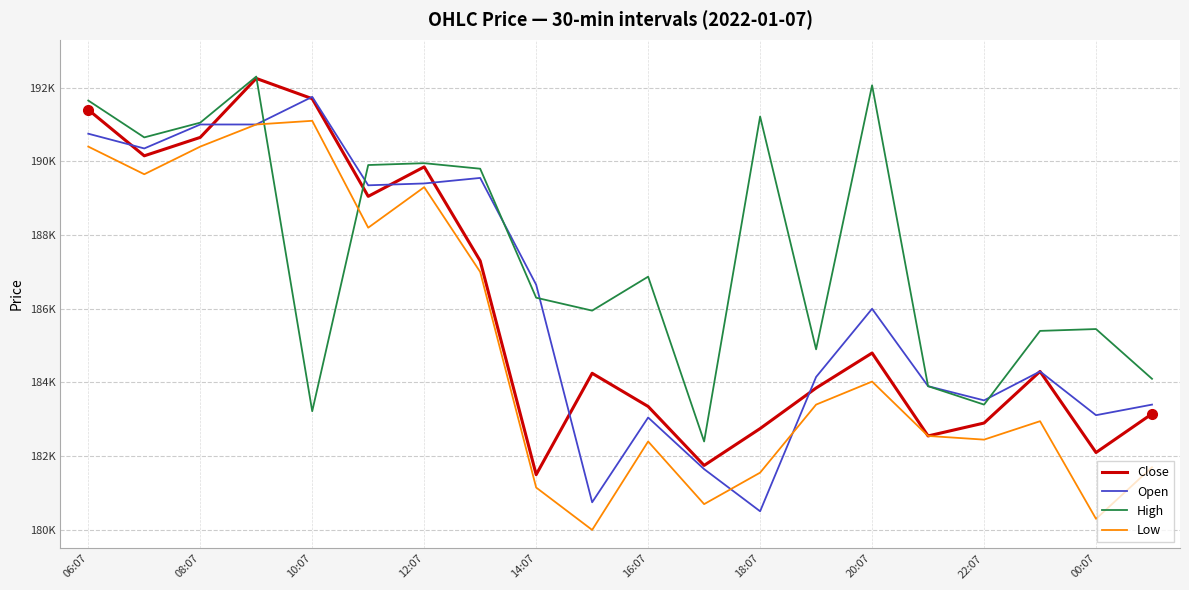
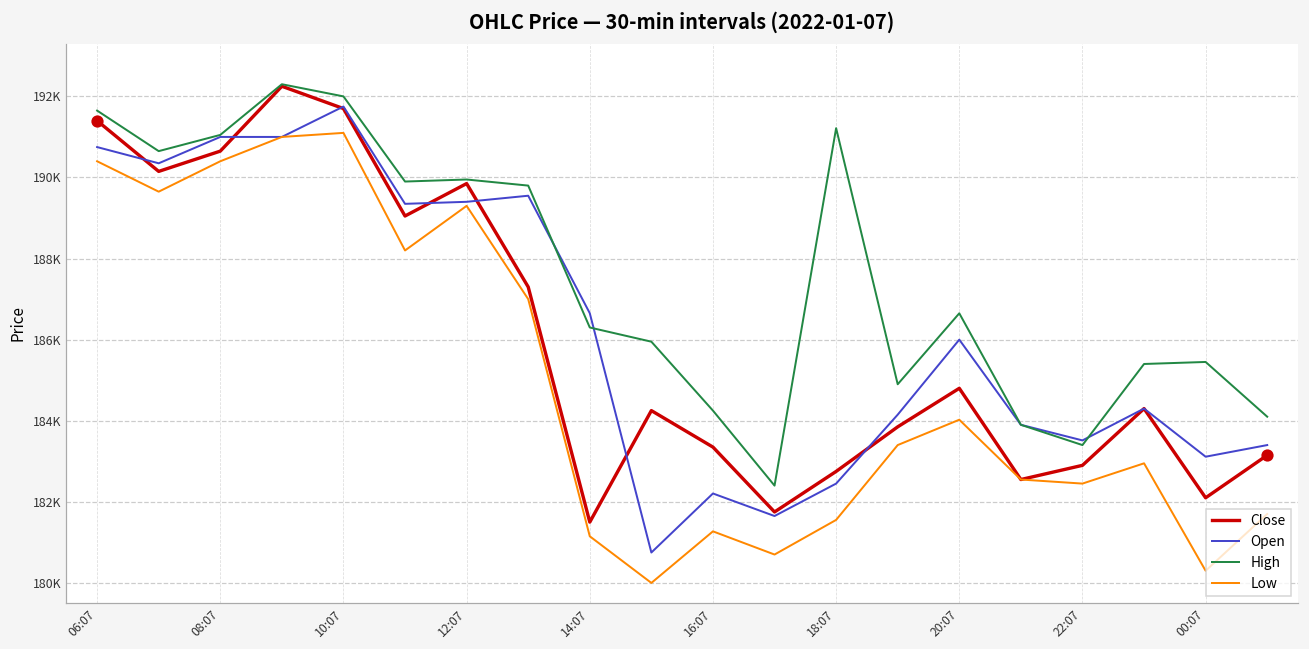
  {
    "Open": {
      "06:07": 190800,
      "12:07": 189400,
      "14:07": 186700,
-     "16:07": 183100,
-     "18:07": 180500,
+     "16:07": 182200,
+     "18:07": 182500,
      "20:07": 186000,
      "22:07": 183500,
      "00:07": 183100
    },
    "High": {
      "06:07": 191700,
-     "10:07": 183200,
+     "10:07": 192000,
      "12:07": 190000,
      "14:07": 186300,
-     "16:07": 186900,
+     "16:07": 184300,
      "18:07": 191200,
-     "20:07": 192100,
+     "20:07": 186700,
      "22:07": 183400,
      "00:07": 185500
    },
    "Low": {
      "06:07": 190400,
      "08:07": 190400,
      "10:07": 191100,
      "12:07": 189300,
      "14:07": 181200,
-     "16:07": 182400,
+     "16:07": 181300,
      "18:07": 181600,
      "20:07": 184000,
      "22:07": 182500,
      "00:07": 180300
    }
  }
